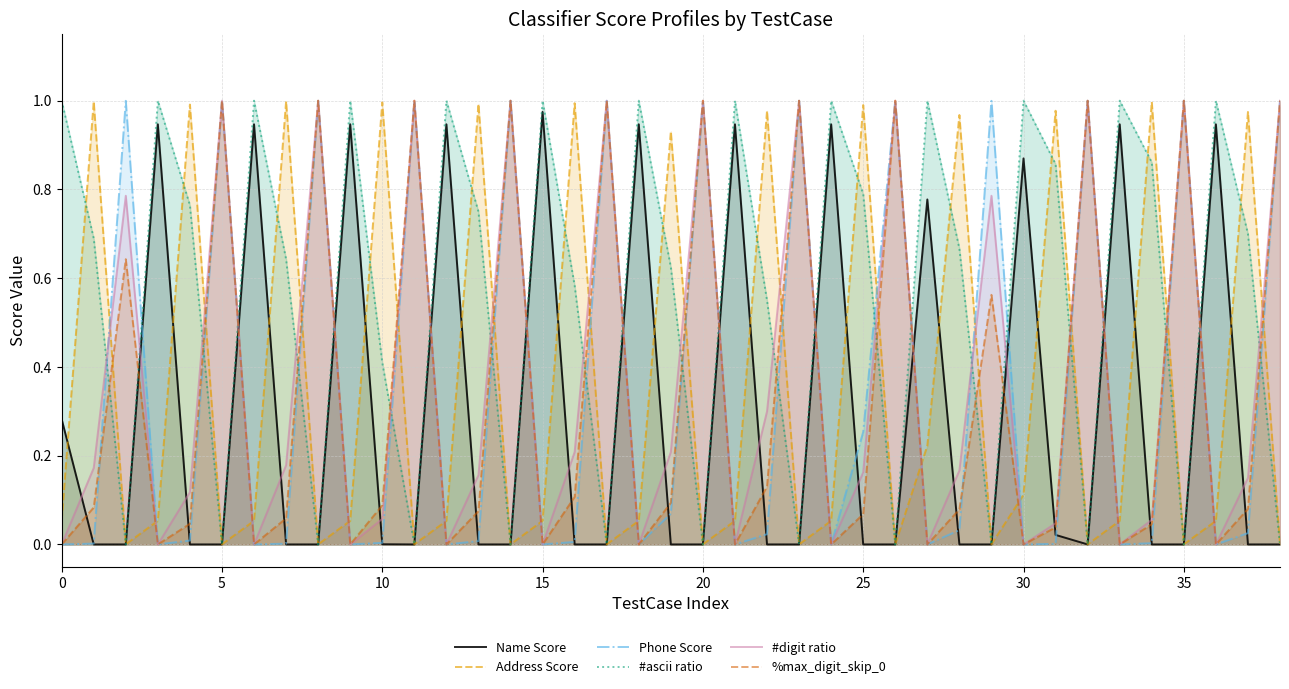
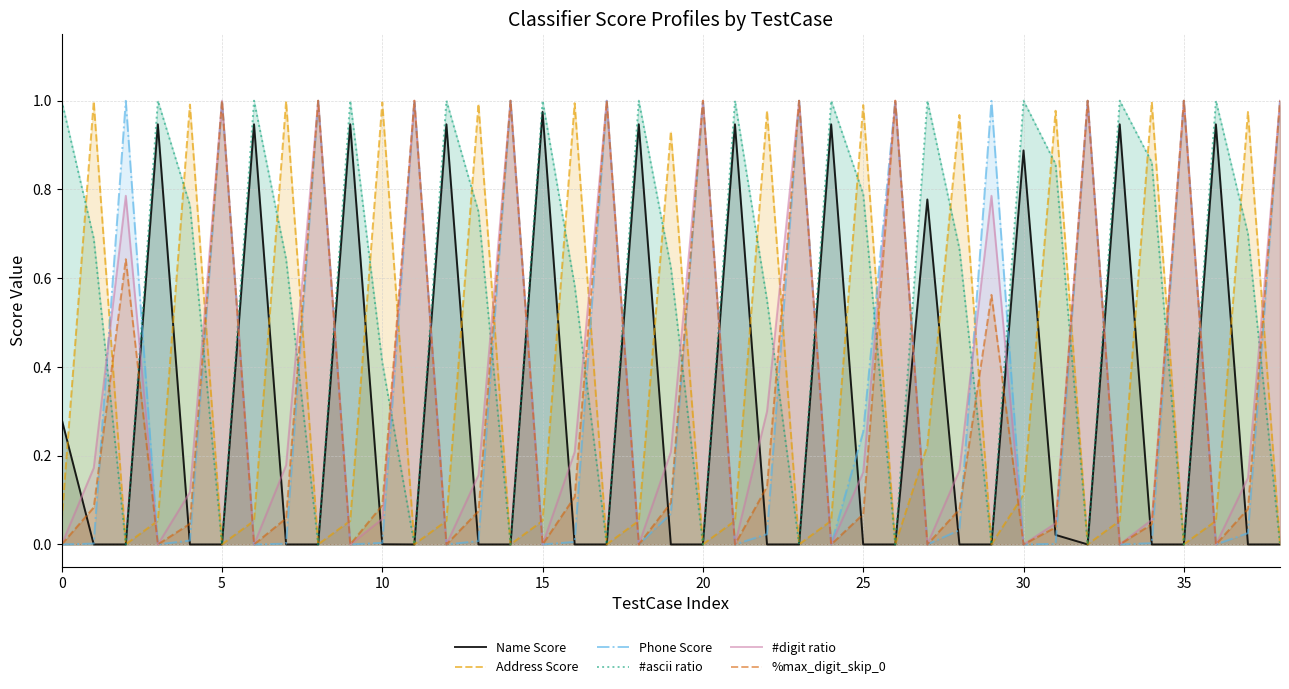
  {
    "Name Score": {
      "0": 0.28,
      "15": 0.97,
      "25": 0.00,
-     "30": 0.87
+     "30": 0.89
    },
    "Phone Score": {
      "25": 0.25
    },
    "#ascii ratio": {
      "0": 1.00,
      "10": 0.41,
      "15": 1.00,
      "25": 0.79,
      "30": 1.00
    },
    "#digit ratio": {
      "10": 0.06,
      "25": 0.16
    }
  }
